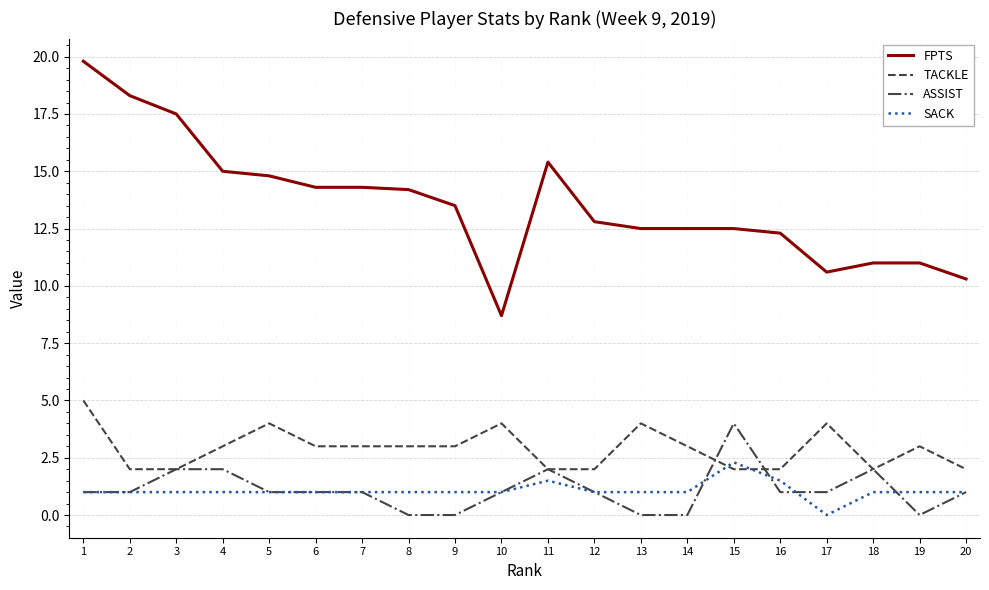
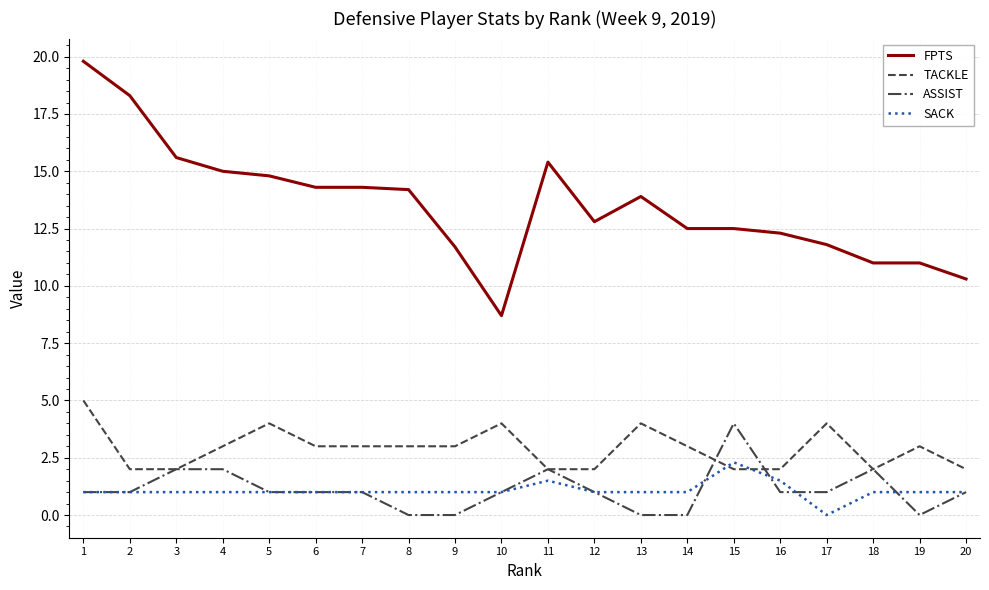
  {
    "FPTS": {
      "1": 19.8,
      "2": 18.3,
-     "3": 17.5,
+     "3": 15.6,
      "4": 15.0,
      "5": 14.8,
      "6": 14.3,
      "7": 14.3,
      "8": 14.2,
-     "9": 13.5,
+     "9": 11.7,
      "10": 8.7,
      "11": 15.4,
      "12": 12.8,
-     "13": 12.5,
+     "13": 13.9,
      "14": 12.5,
      "15": 12.5,
      "16": 12.3,
-     "17": 10.6,
+     "17": 11.8,
      "18": 11.0,
      "19": 11.0,
      "20": 10.3
    },
    "SACK": {
      "3": 1.0,
      "4": 1.0,
      "8": 1.0,
      "9": 1.0,
      "11": 1.5,
      "13": 1.0,
      "14": 1.0,
      "15": 2.3,
      "16": 1.5,
      "17": 0.0,
      "18": 1.0,
      "19": 1.0
    }
  }
